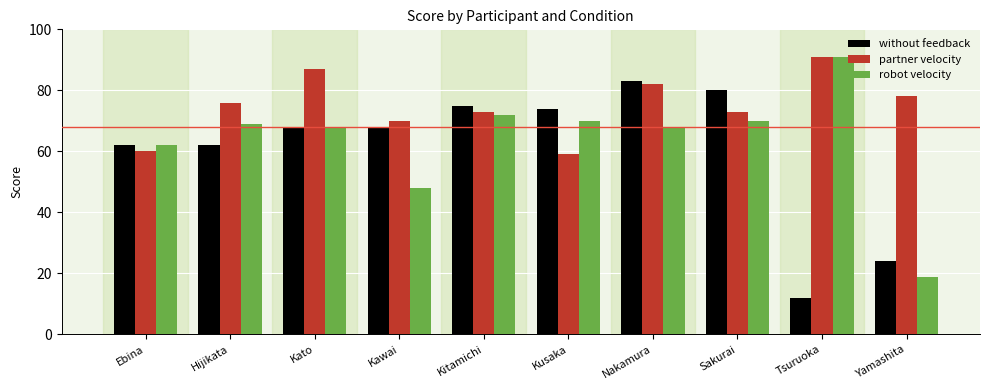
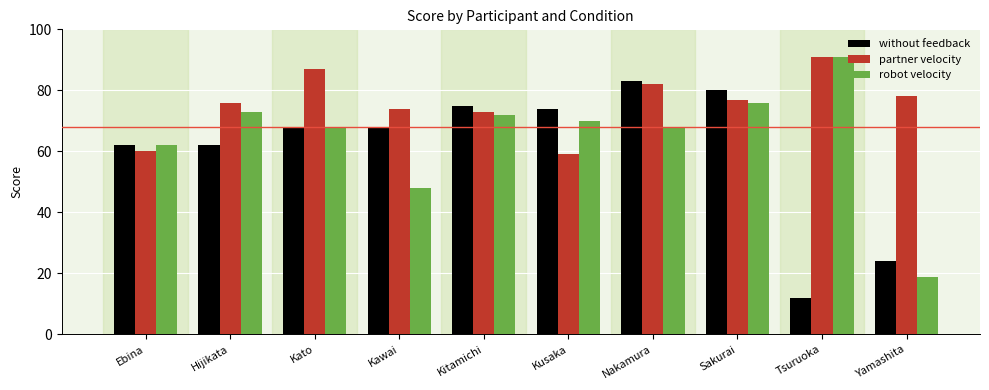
  {
    "without feedback": {
      "Ebina": 62,
      "Hijikata": 62,
      "Kato": 68,
      "Kawai": 68,
      "Kitamichi": 75,
      "Kusaka": 74,
      "Nakamura": 83,
      "Sakurai": 80,
      "Tsuruoka": 12,
      "Yamashita": 24
    },
    "partner velocity": {
      "Ebina": 60,
      "Hijikata": 76,
      "Kato": 87,
-     "Kawai": 70,
+     "Kawai": 74,
      "Kitamichi": 73,
      "Kusaka": 59,
      "Nakamura": 82,
-     "Sakurai": 73,
+     "Sakurai": 77,
      "Tsuruoka": 91,
      "Yamashita": 78
    },
    "robot velocity": {
      "Ebina": 62,
-     "Hijikata": 69,
+     "Hijikata": 73,
      "Kato": 68,
      "Kawai": 48,
      "Kitamichi": 72,
      "Kusaka": 70,
      "Nakamura": 68,
-     "Sakurai": 70,
+     "Sakurai": 76,
      "Tsuruoka": 91,
      "Yamashita": 19
    }
  }
